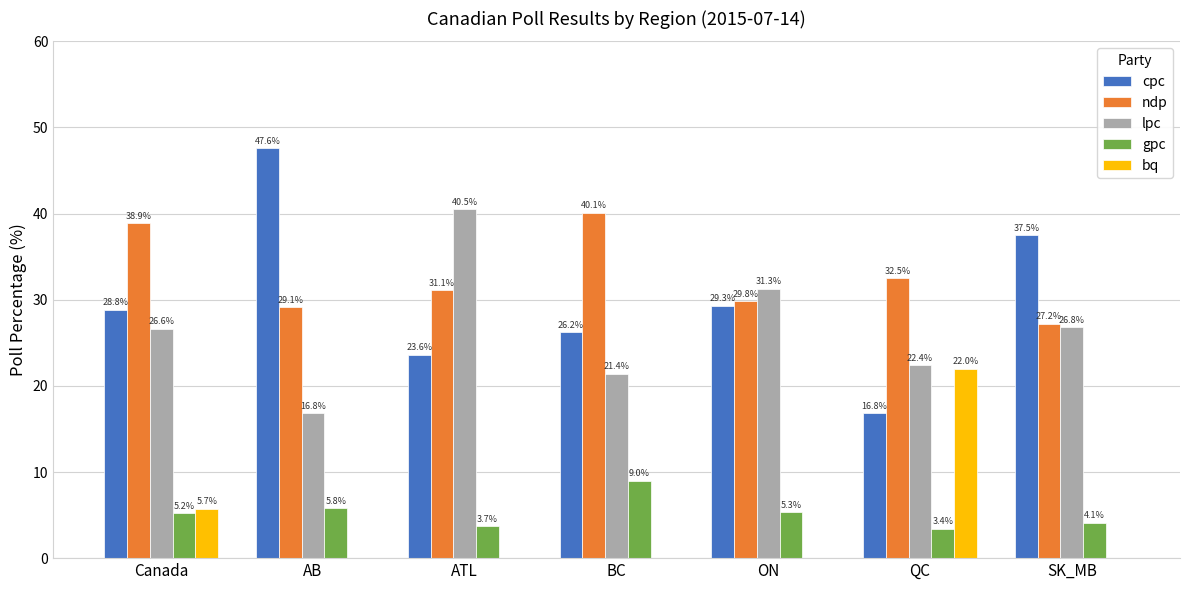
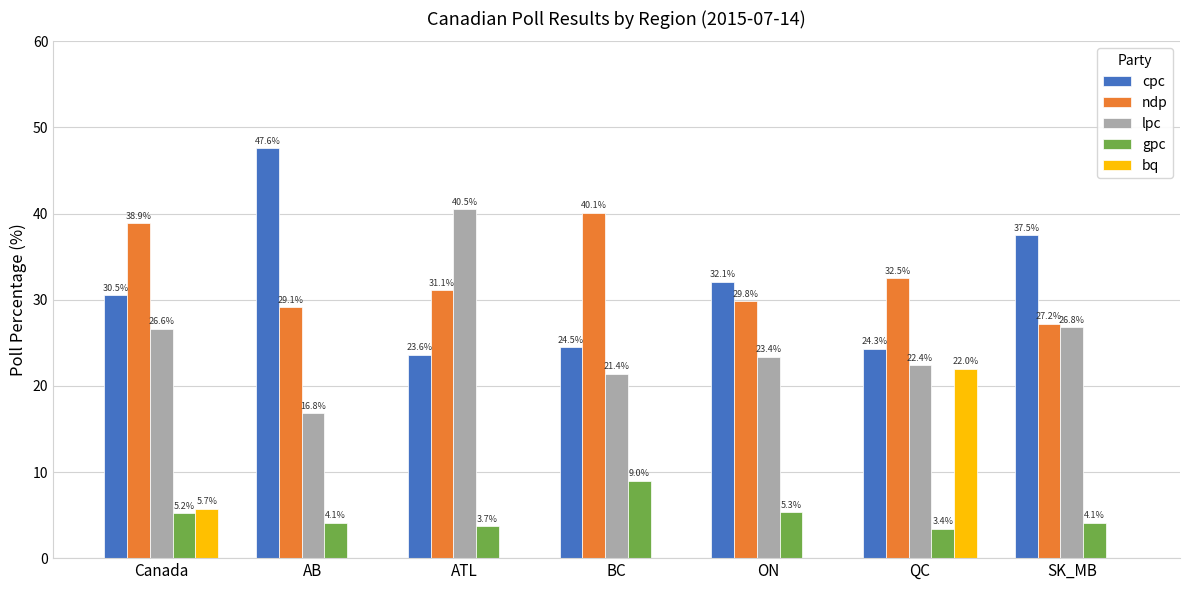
  {
    "cpc": {
-     "Canada": "28.8%",
+     "Canada": "30.5%",
      "AB": "47.6%",
      "ATL": "23.6%",
-     "BC": "26.2%",
-     "ON": "29.3%",
-     "QC": "16.8%",
+     "BC": "24.5%",
+     "ON": "32.1%",
+     "QC": "24.3%",
      "SK_MB": "37.5%"
    },
    "ndp": {
      "Canada": "38.9%",
      "AB": "29.1%",
      "ATL": "31.1%",
      "BC": "40.1%",
      "ON": "29.8%",
      "QC": "32.5%",
      "SK_MB": "27.2%"
    },
    "lpc": {
      "Canada": "26.6%",
      "AB": "16.8%",
      "ATL": "40.5%",
      "BC": "21.4%",
-     "ON": "31.3%",
+     "ON": "23.4%",
      "QC": "22.4%",
      "SK_MB": "26.8%"
    },
    "gpc": {
      "Canada": "5.2%",
-     "AB": "5.8%",
+     "AB": "4.1%",
      "ATL": "3.7%",
      "BC": "9.0%",
      "ON": "5.3%",
      "QC": "3.4%",
      "SK_MB": "4.1%"
    },
    "bq": {
      "Canada": "5.7%",
      "QC": "22.0%"
    }
  }
